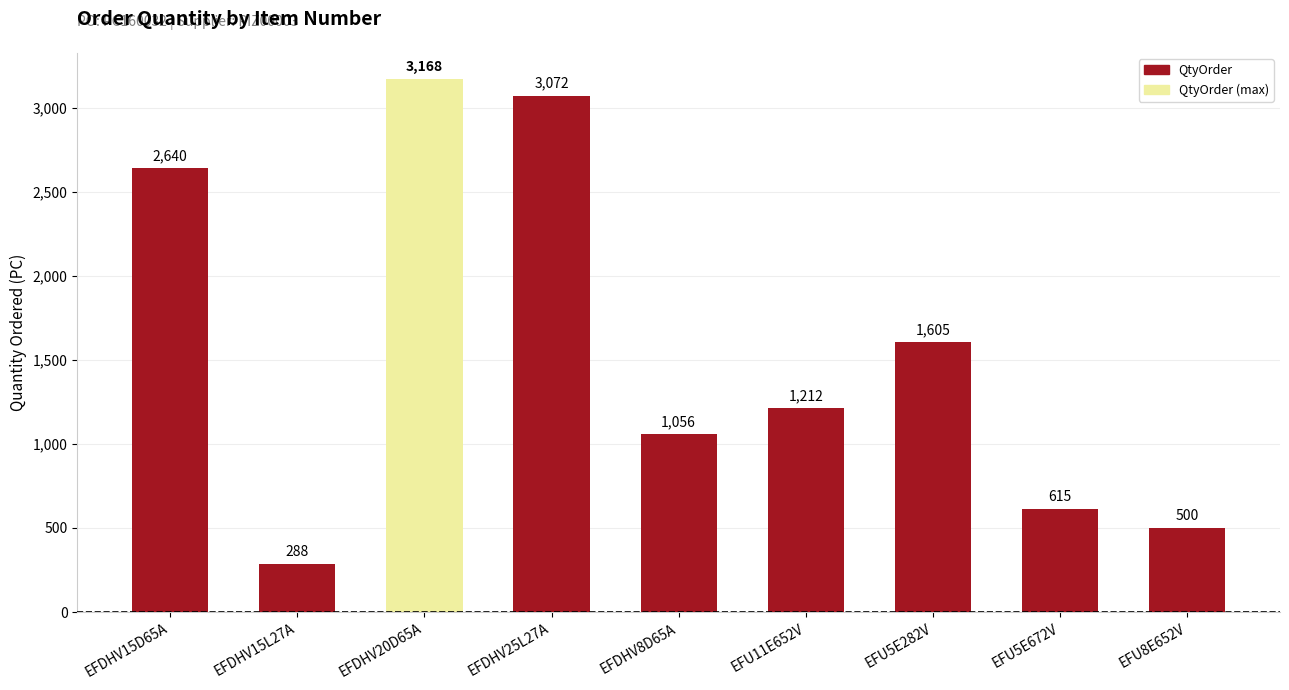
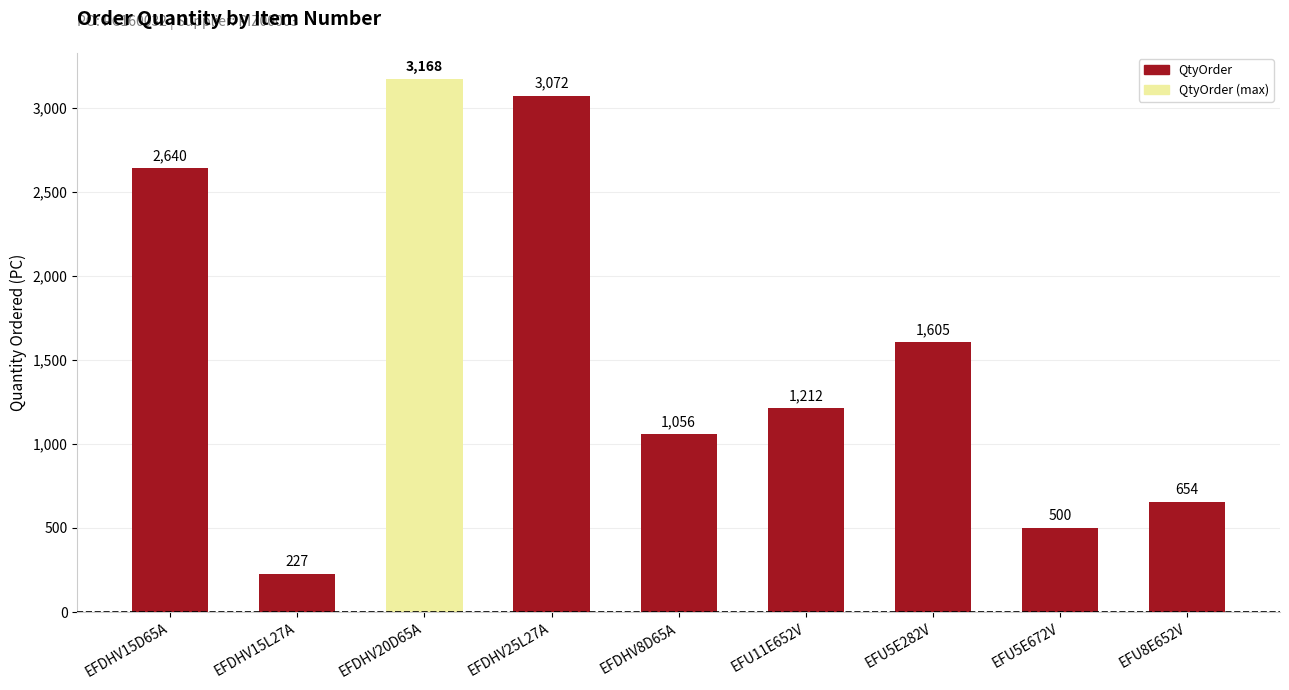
  {
    "EFDHV15D65A": "2,640",
-   "EFDHV15L27A": "288",
+   "EFDHV15L27A": "227",
    "EFDHV20D65A": "3,168",
    "EFDHV25L27A": "3,072",
    "EFDHV8D65A": "1,056",
    "EFU11E652V": "1,212",
    "EFU5E282V": "1,605",
-   "EFU5E672V": "615",
-   "EFU8E652V": "500"
+   "EFU5E672V": "500",
+   "EFU8E652V": "654"
  }
